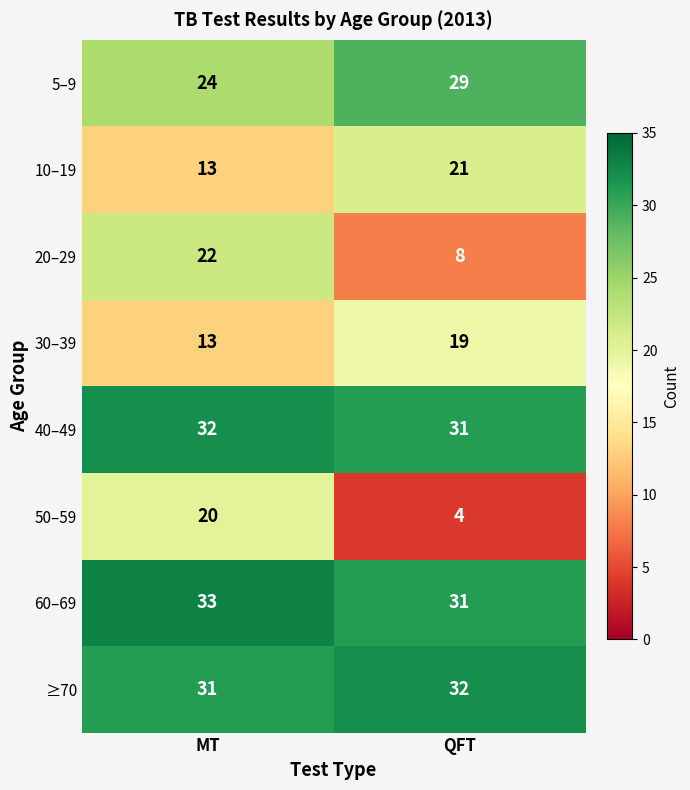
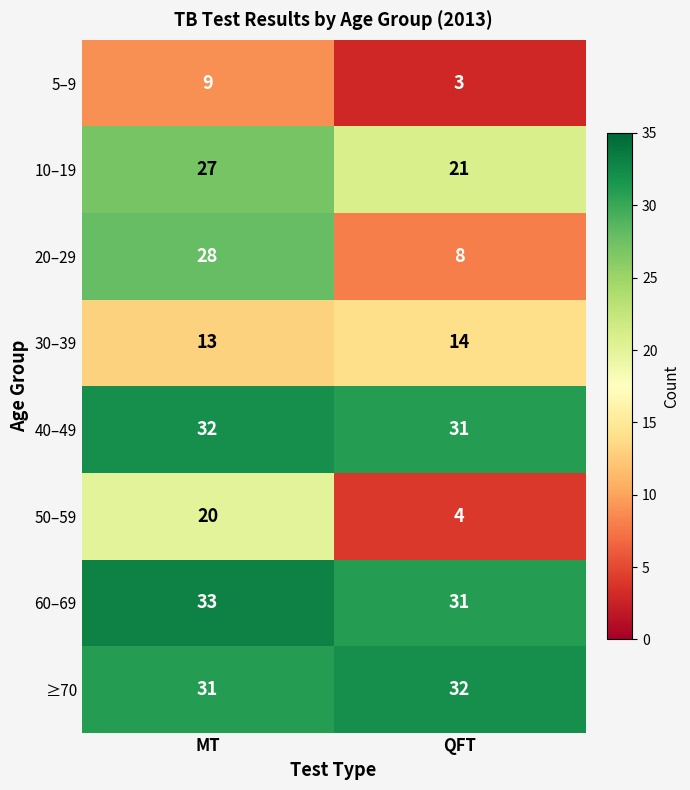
  {
    "5–9": {
-     "MT": 24,
-     "QFT": 29
+     "MT": 9,
+     "QFT": 3
    },
    "10–19": {
-     "MT": 13,
+     "MT": 27,
      "QFT": 21
    },
    "20–29": {
-     "MT": 22,
+     "MT": 28,
      "QFT": 8
    },
    "30–39": {
      "MT": 13,
-     "QFT": 19
+     "QFT": 14
    },
    "40–49": {
      "MT": 32,
      "QFT": 31
    },
    "50–59": {
      "MT": 20,
      "QFT": 4
    },
    "60–69": {
      "MT": 33,
      "QFT": 31
    },
    "≥70": {
      "MT": 31,
      "QFT": 32
    }
  }
